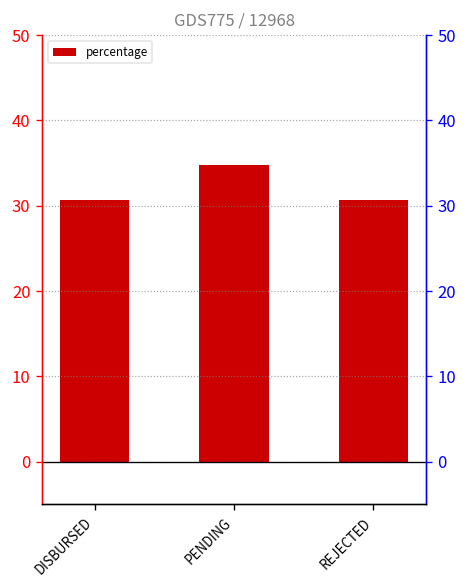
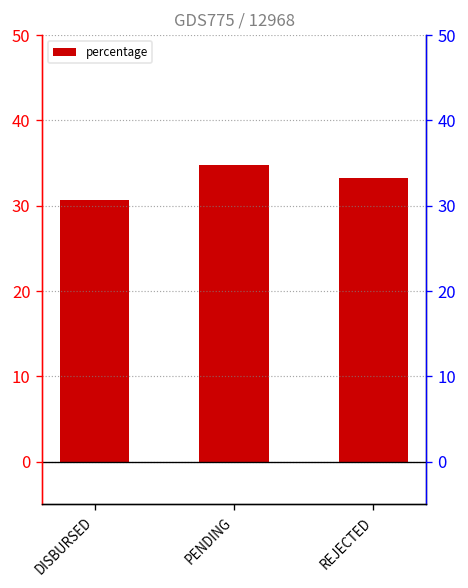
  {
    "DISBURSED": 31,
    "PENDING": 35,
-   "REJECTED": 31
+   "REJECTED": 33
  }
